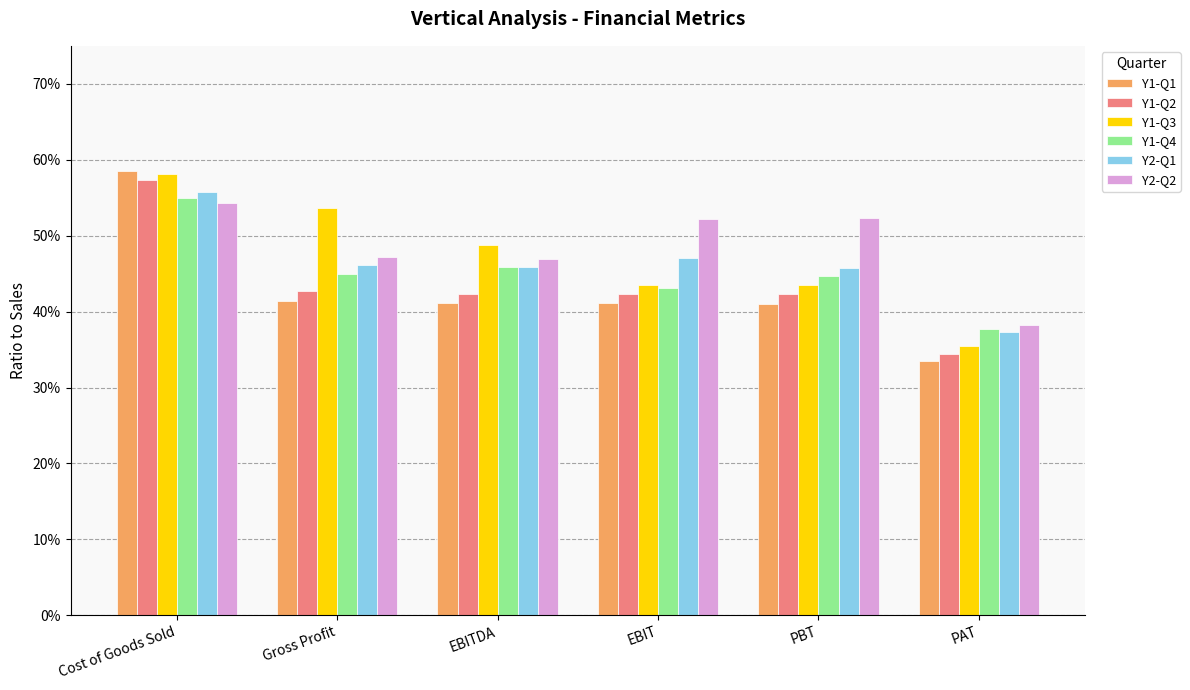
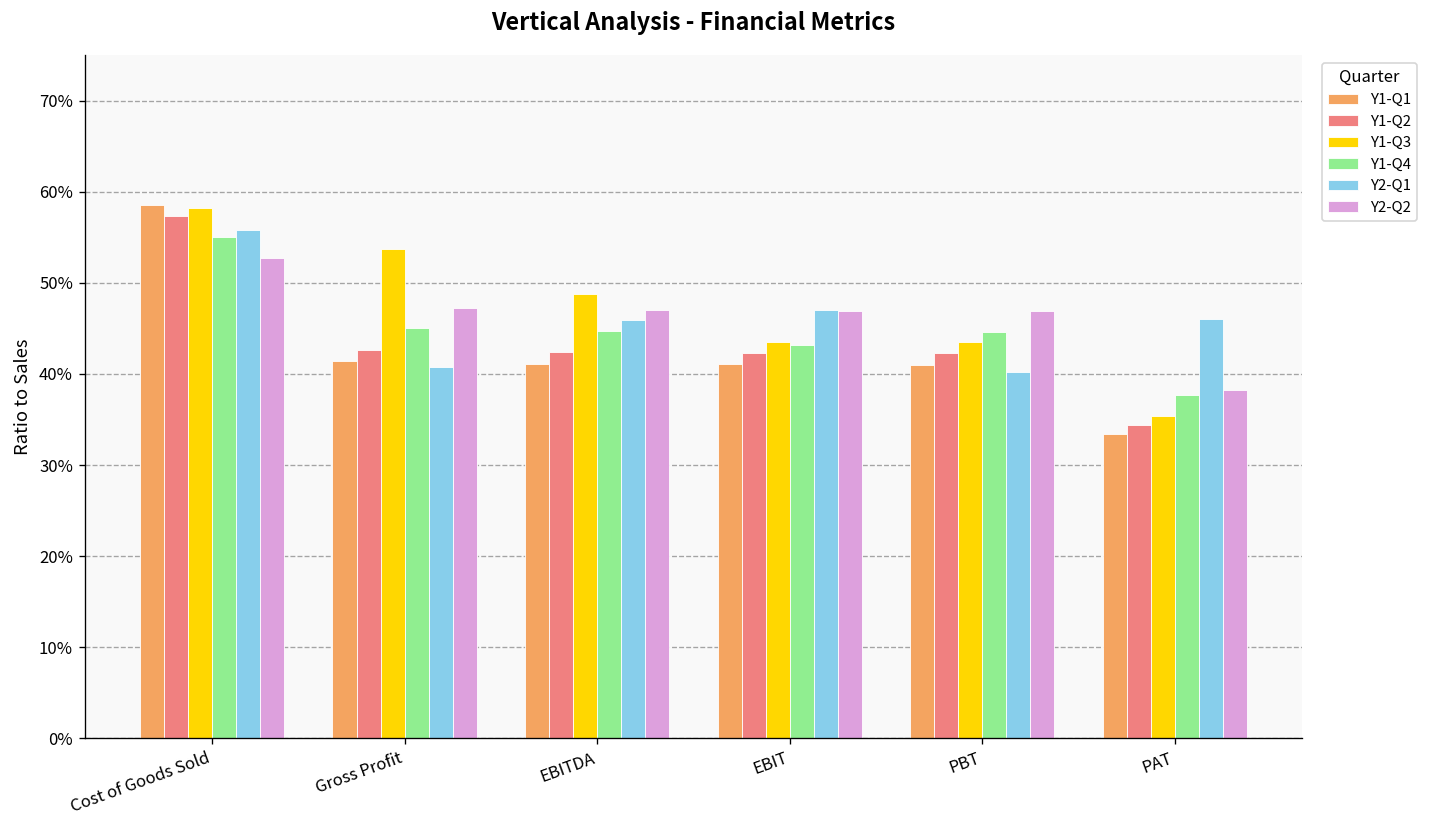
  {
    "Y1-Q3": {
      "Cost of Goods Sold": "58%",
      "Gross Profit": "54%",
      "EBITDA": "49%",
      "EBIT": "44%",
      "PBT": "43%",
      "PAT": "35%"
    },
    "Y1-Q4": {
      "Cost of Goods Sold": "55%",
      "Gross Profit": "45%",
-     "EBITDA": "46%",
+     "EBITDA": "45%",
      "EBIT": "43%",
      "PBT": "45%",
      "PAT": "38%"
    },
    "Y2-Q1": {
      "Cost of Goods Sold": "56%",
-     "Gross Profit": "46%",
+     "Gross Profit": "41%",
      "EBITDA": "46%",
      "EBIT": "47%",
-     "PBT": "46%",
-     "PAT": "37%"
+     "PBT": "40%",
+     "PAT": "46%"
    },
    "Y2-Q2": {
-     "Cost of Goods Sold": "54%",
+     "Cost of Goods Sold": "53%",
      "Gross Profit": "47%",
      "EBITDA": "47%",
-     "EBIT": "52%",
-     "PBT": "52%",
+     "EBIT": "47%",
+     "PBT": "47%",
      "PAT": "38%"
    }
  }
